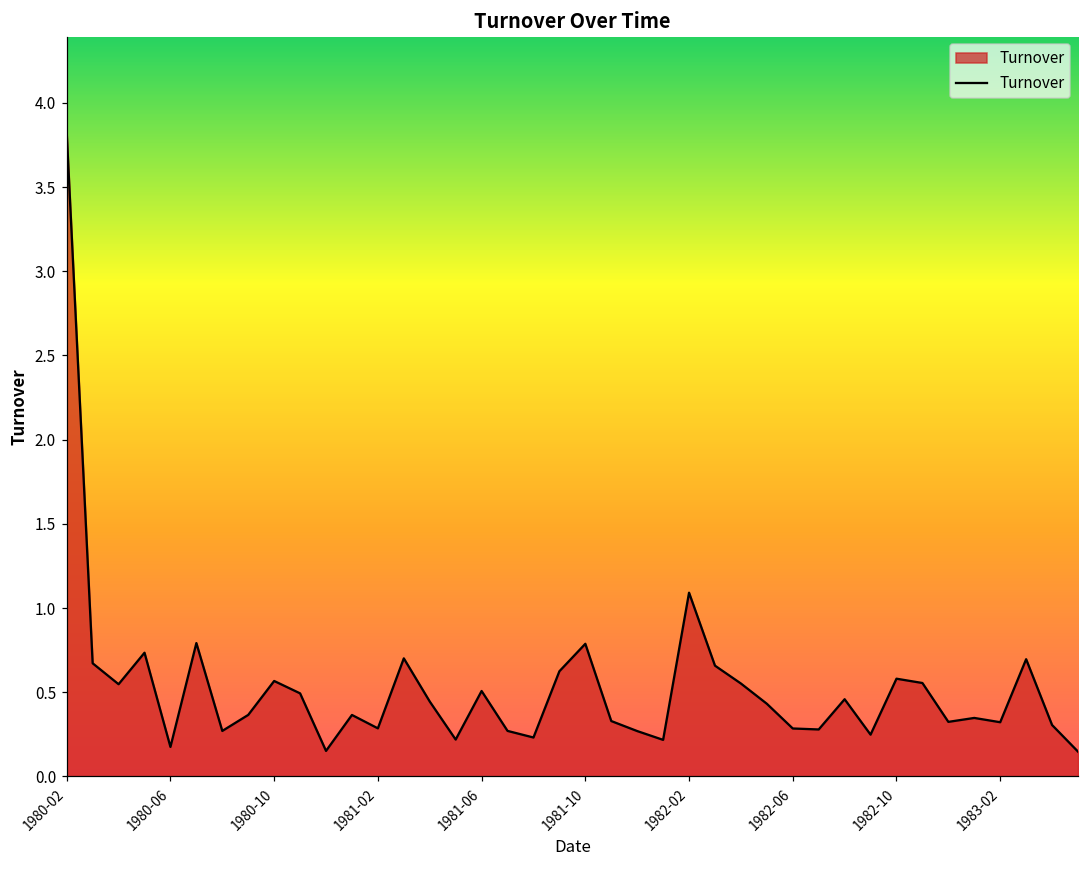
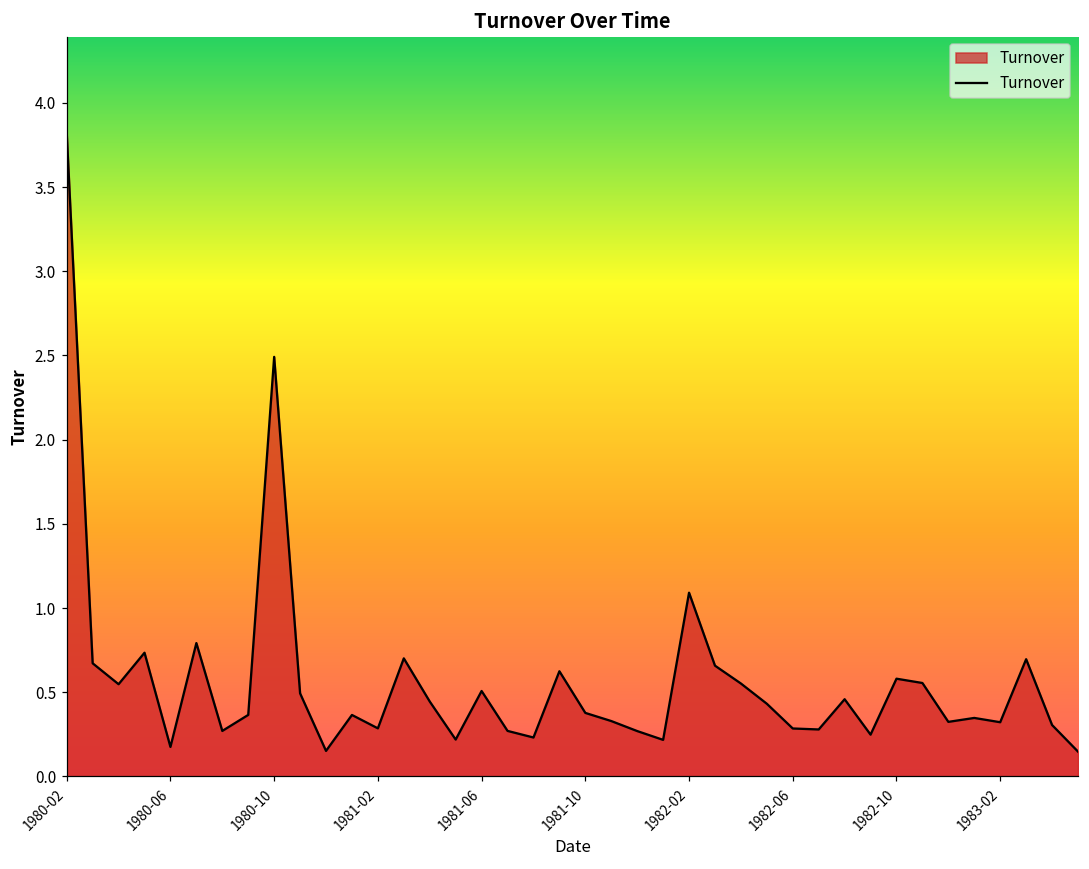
  {
    "1980-02": 3.82,
    "1980-06": 0.18,
-   "1980-10": 0.57,
+   "1980-10": 2.49,
    "1981-02": 0.29,
    "1981-06": 0.51,
-   "1981-10": 0.79,
+   "1981-10": 0.38,
    "1982-02": 1.09,
    "1982-06": 0.28,
    "1982-10": 0.58,
    "1983-02": 0.32
  }
